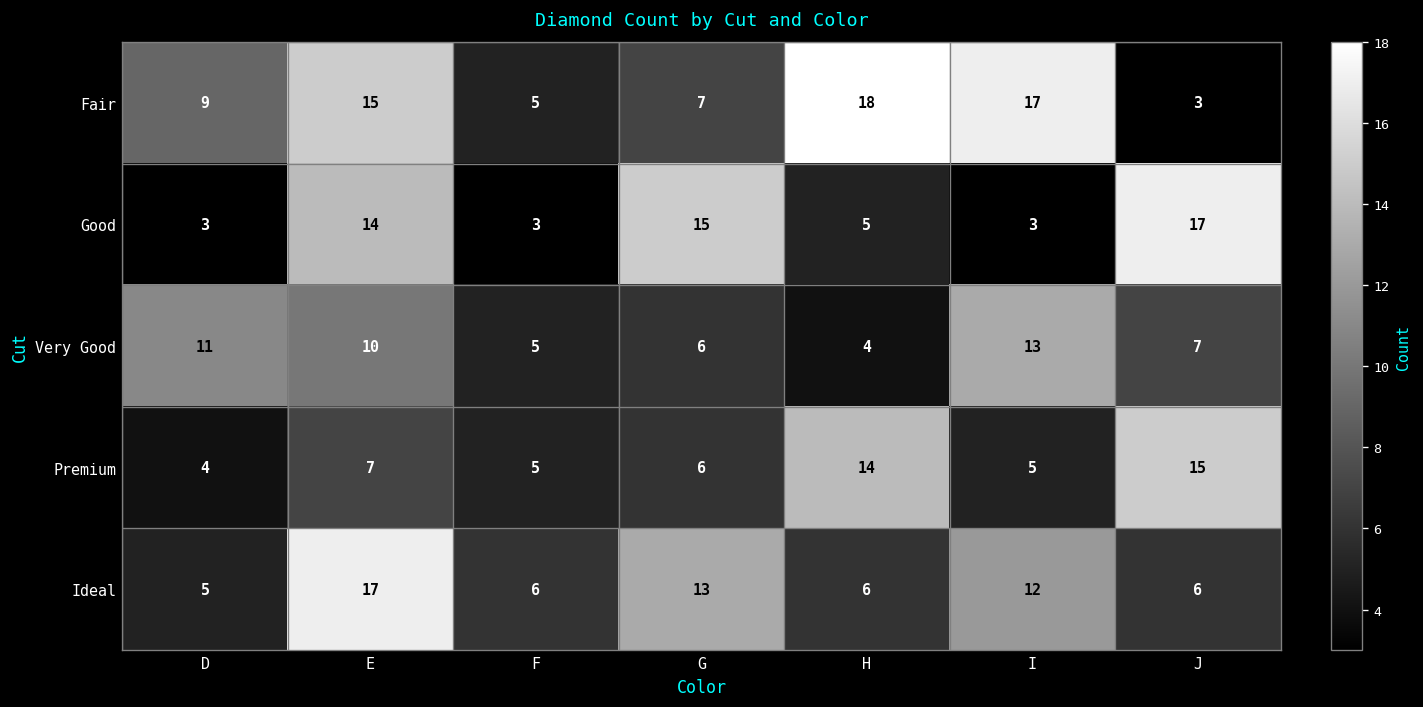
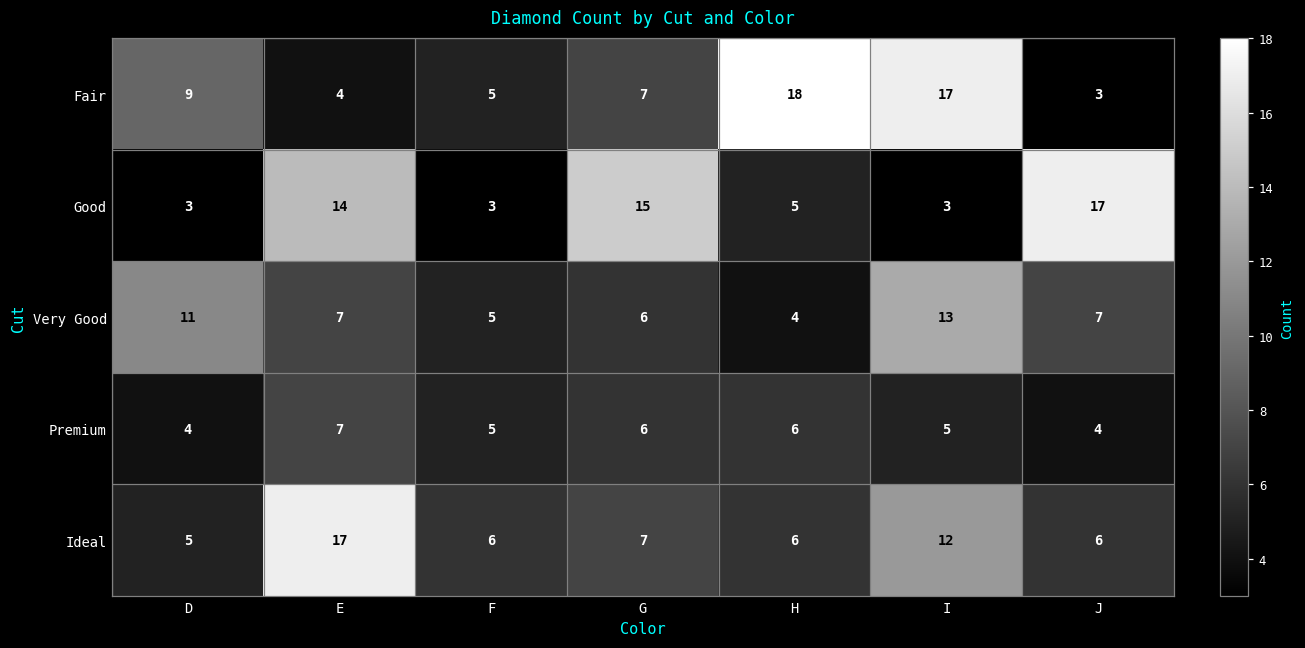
  {
    "Fair": {
      "D": 9,
-     "E": 15,
+     "E": 4,
      "F": 5,
      "G": 7,
      "H": 18,
      "I": 17,
      "J": 3
    },
    "Good": {
      "D": 3,
      "E": 14,
      "F": 3,
      "G": 15,
      "H": 5,
      "I": 3,
      "J": 17
    },
    "Very Good": {
      "D": 11,
-     "E": 10,
+     "E": 7,
      "F": 5,
      "G": 6,
      "H": 4,
      "I": 13,
      "J": 7
    },
    "Premium": {
      "D": 4,
      "E": 7,
      "F": 5,
      "G": 6,
-     "H": 14,
+     "H": 6,
      "I": 5,
-     "J": 15
+     "J": 4
    },
    "Ideal": {
      "D": 5,
      "E": 17,
      "F": 6,
-     "G": 13,
+     "G": 7,
      "H": 6,
      "I": 12,
      "J": 6
    }
  }
